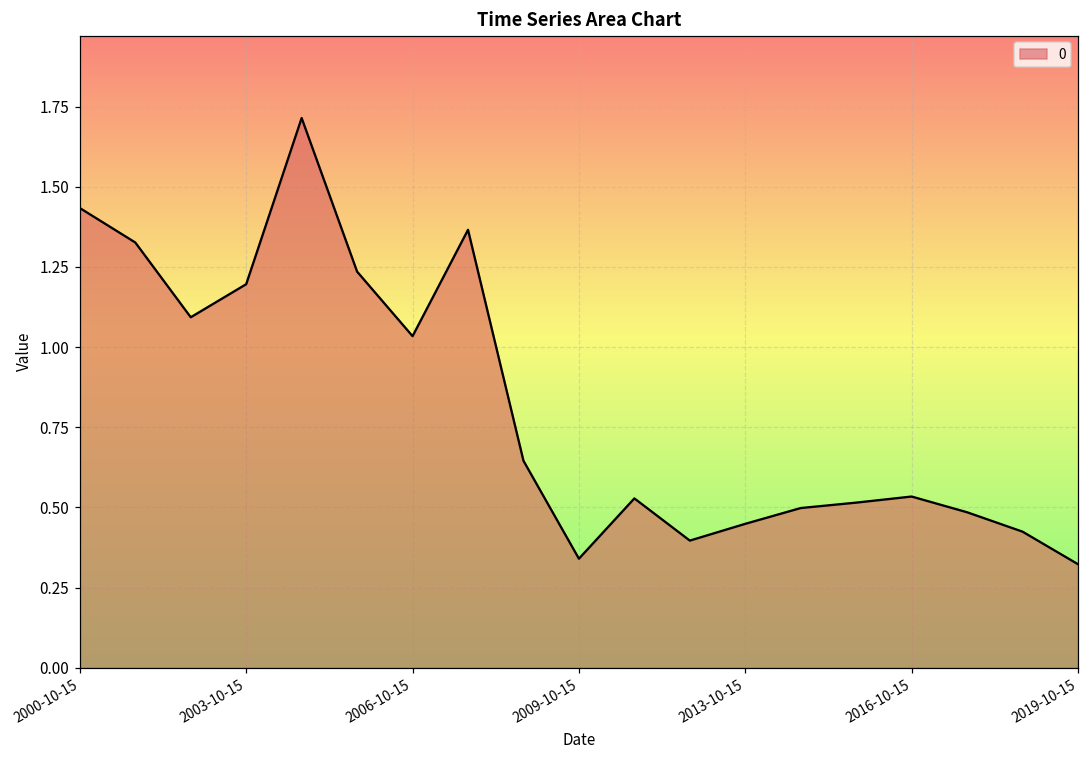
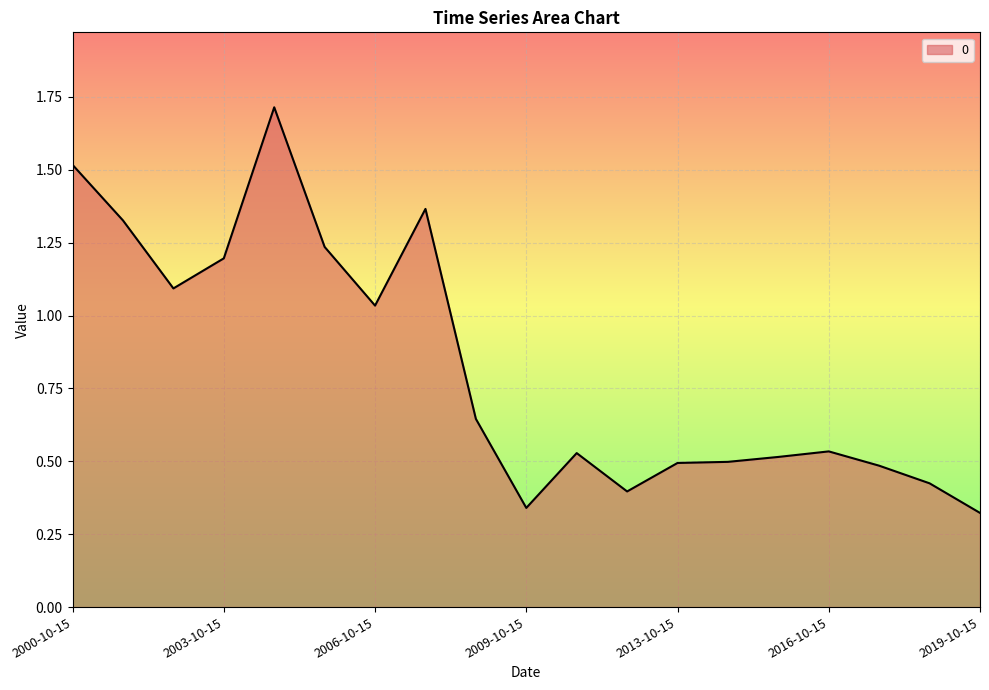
  {
-   "2000-10-15": 1.43,
+   "2000-10-15": 1.52,
    "2003-10-15": 1.20,
    "2006-10-15": 1.03,
    "2009-10-15": 0.34,
-   "2013-10-15": 0.45,
+   "2013-10-15": 0.49,
    "2016-10-15": 0.53,
    "2019-10-15": 0.32
  }
